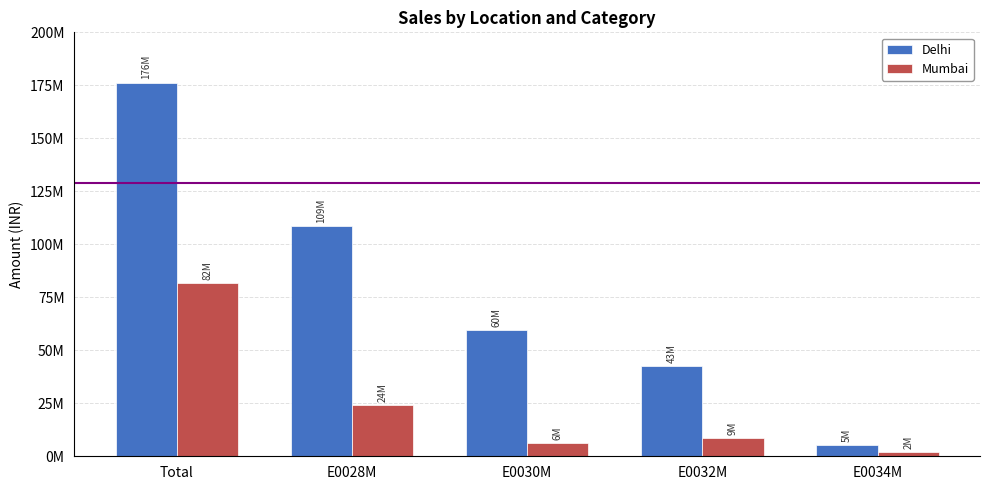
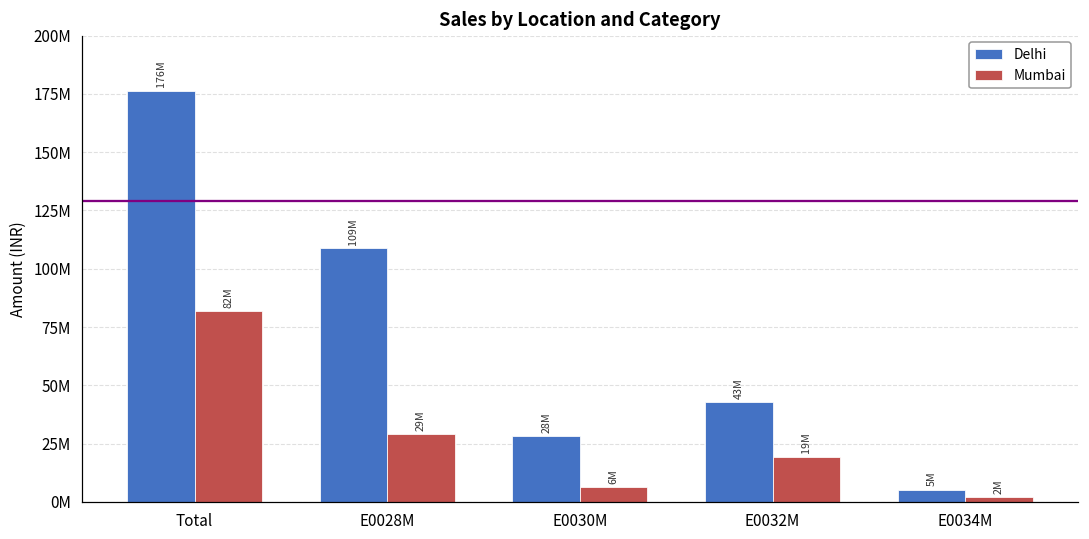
  {
    "Delhi": {
      "Total": "176M",
      "E0028M": "109M",
-     "E0030M": "60M",
+     "E0030M": "28M",
      "E0032M": "43M",
      "E0034M": "5M"
    },
    "Mumbai": {
      "Total": "82M",
-     "E0028M": "24M",
+     "E0028M": "29M",
      "E0030M": "6M",
-     "E0032M": "9M",
+     "E0032M": "19M",
      "E0034M": "2M"
    }
  }
